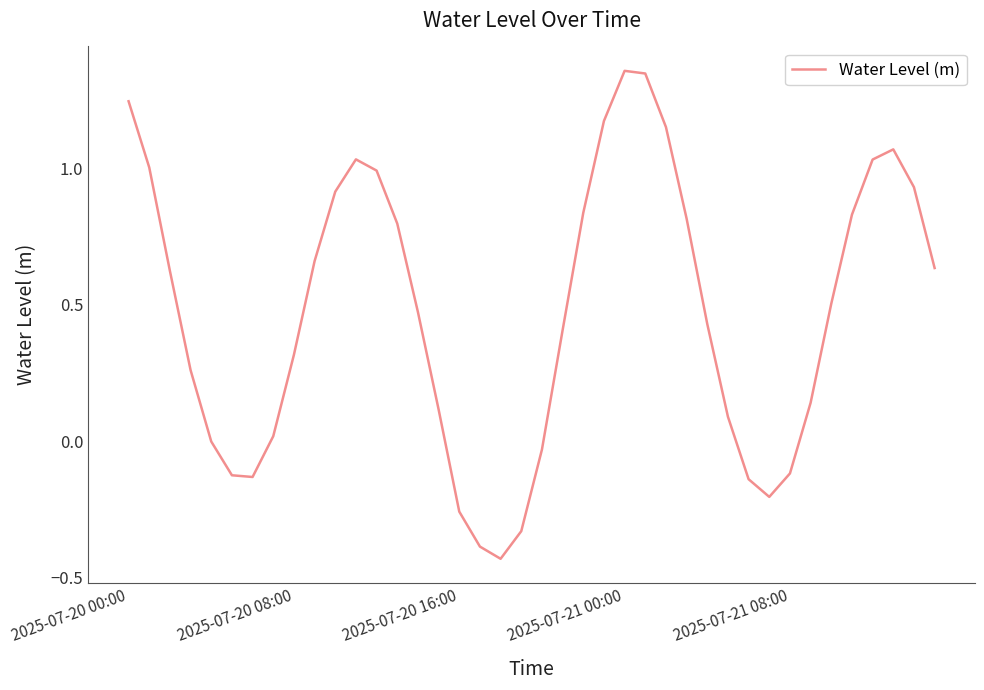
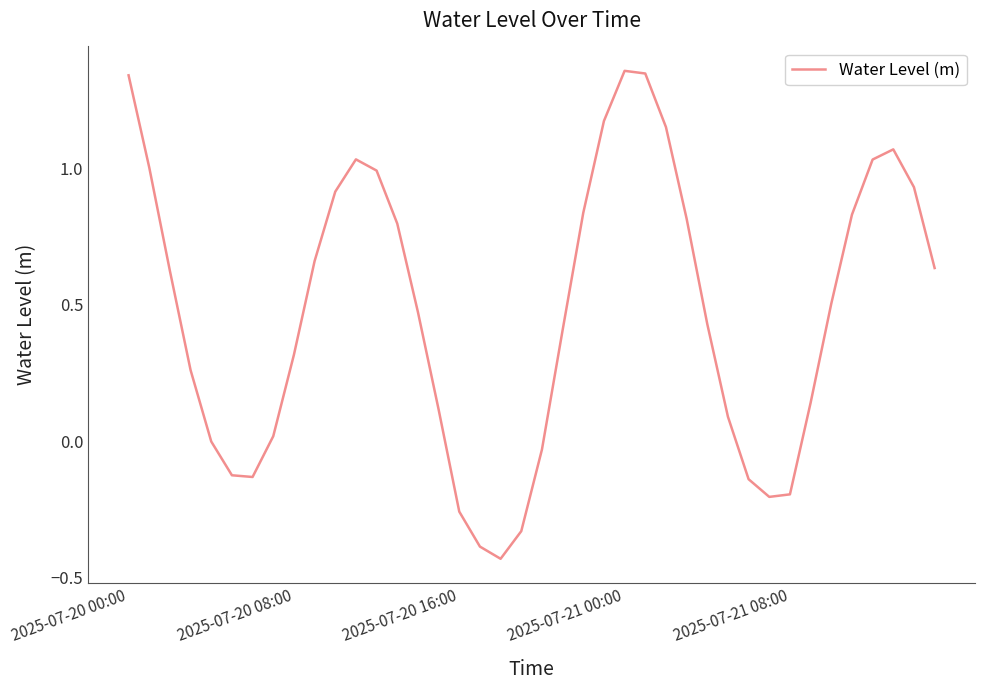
  {
-   "2025-07-20 00:00": 1.24,
+   "2025-07-20 00:00": 1.34,
    "2025-07-20 08:00": 0.32,
    "2025-07-20 16:00": -0.26,
    "2025-07-21 00:00": 1.36,
-   "2025-07-21 08:00": -0.12
+   "2025-07-21 08:00": -0.19
  }
